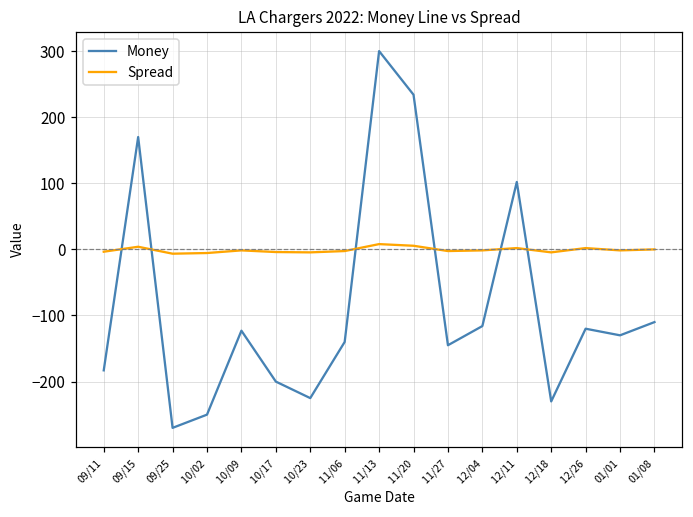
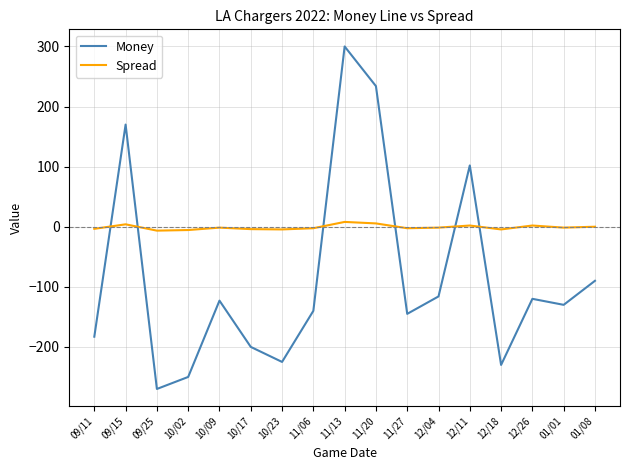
  {
    "Money": {
      "09/11": -180,
      "09/15": 170,
      "09/25": -270,
      "10/02": -250,
      "10/09": -120,
      "10/17": -200,
      "10/23": -230,
      "11/06": -140,
      "11/13": 300,
      "11/20": 230,
      "11/27": -150,
      "12/04": -120,
      "12/11": 100,
      "12/18": -230,
      "12/26": -120,
      "01/01": -130,
-     "01/08": -110
+     "01/08": -90
    },
    "Spread": {
      "09/11": 0,
      "09/15": 0,
      "09/25": -10,
      "10/02": -10,
      "10/09": 0,
      "10/17": 0,
      "10/23": 0,
      "11/06": 0,
      "11/13": 10,
      "11/20": 10,
      "11/27": 0,
      "12/04": 0,
      "12/11": 0,
      "12/18": 0,
      "12/26": 0,
      "01/01": 0,
      "01/08": 0
    }
  }
